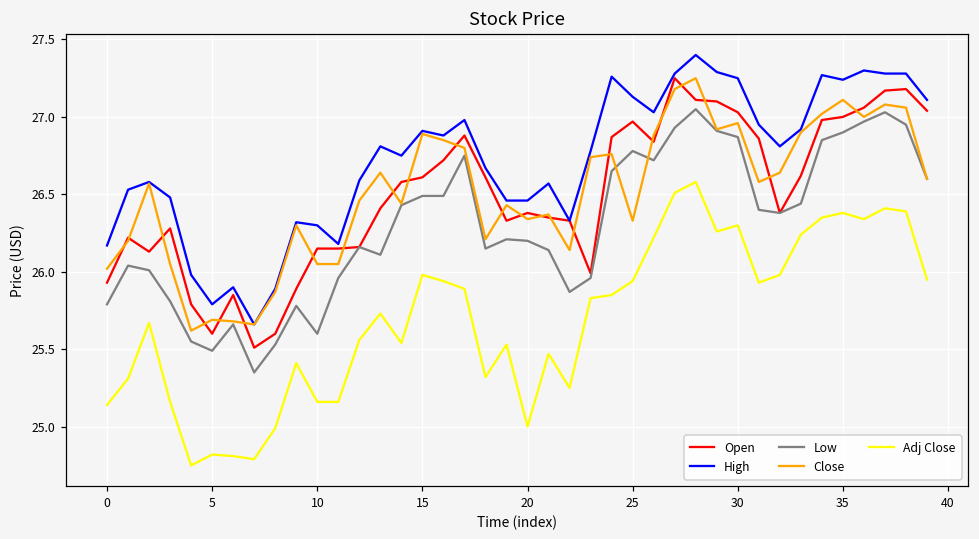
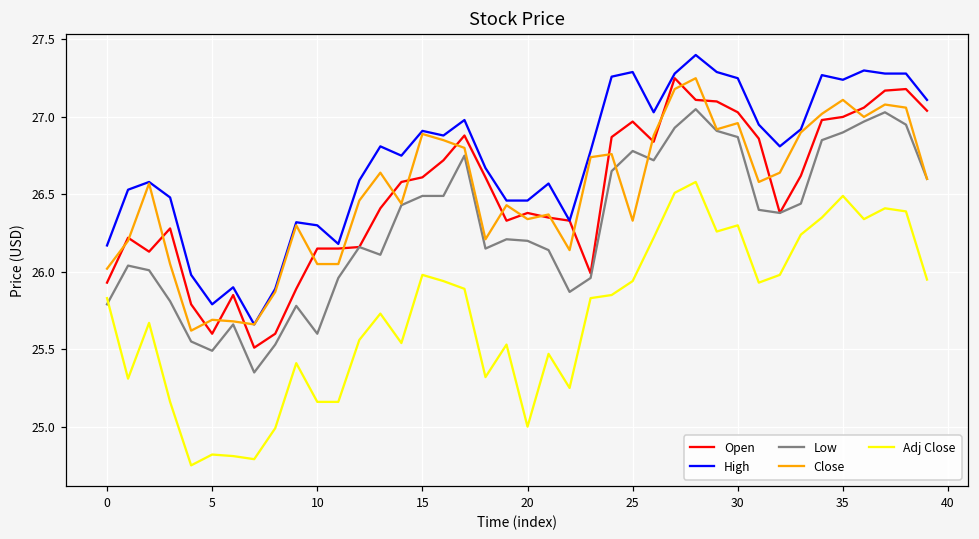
  {
    "Open": {
      "0": 25.93,
      "5": 25.60,
      "10": 26.15,
      "15": 26.61,
      "20": 26.38,
      "25": 26.97,
      "30": 27.03,
      "35": 27.00
    },
    "High": {
      "0": 26.17,
      "5": 25.79,
      "10": 26.30,
      "15": 26.91,
      "20": 26.46,
-     "25": 27.13,
+     "25": 27.29,
      "30": 27.25,
      "35": 27.24
    },
    "Low": {
      "0": 25.79,
      "5": 25.49,
      "10": 25.60,
      "15": 26.49,
      "20": 26.20,
      "25": 26.78,
      "30": 26.87,
      "35": 26.90
    },
    "Close": {
      "0": 26.02,
      "5": 25.69,
      "10": 26.05,
      "15": 26.89,
      "20": 26.34,
      "25": 26.33,
      "30": 26.96,
      "35": 27.11
    },
    "Adj Close": {
-     "0": 25.14,
+     "0": 25.83,
      "5": 24.82,
      "10": 25.16,
      "15": 25.98,
      "20": 25.00,
      "25": 25.94,
      "30": 26.30,
-     "35": 26.38
+     "35": 26.49
    }
  }
